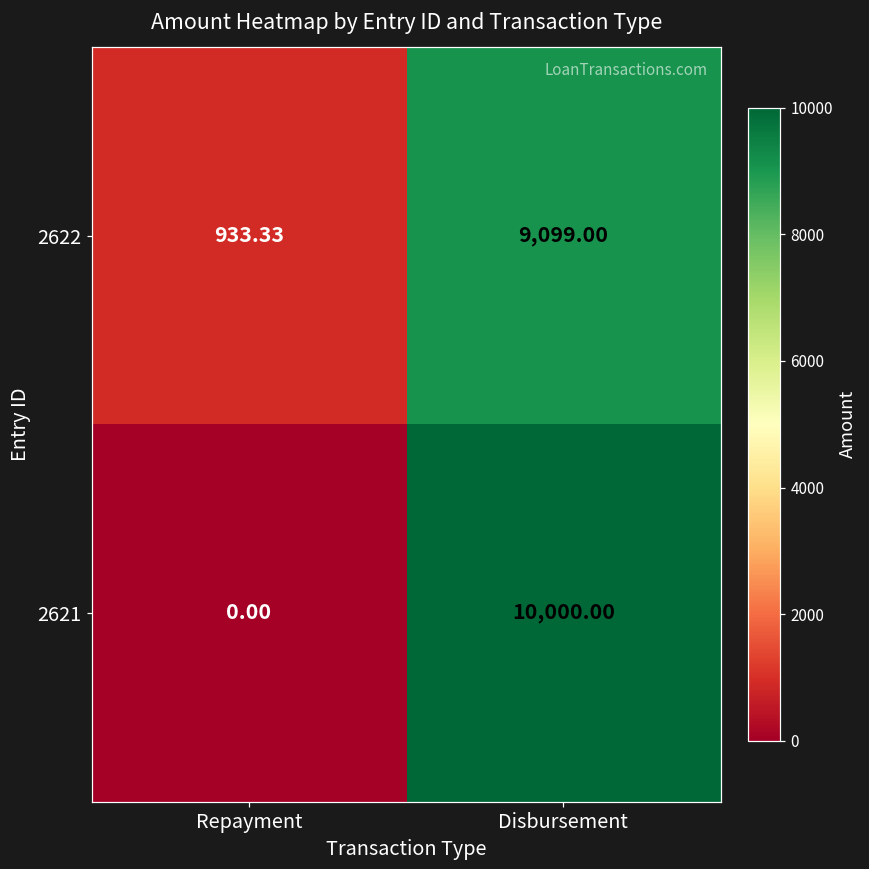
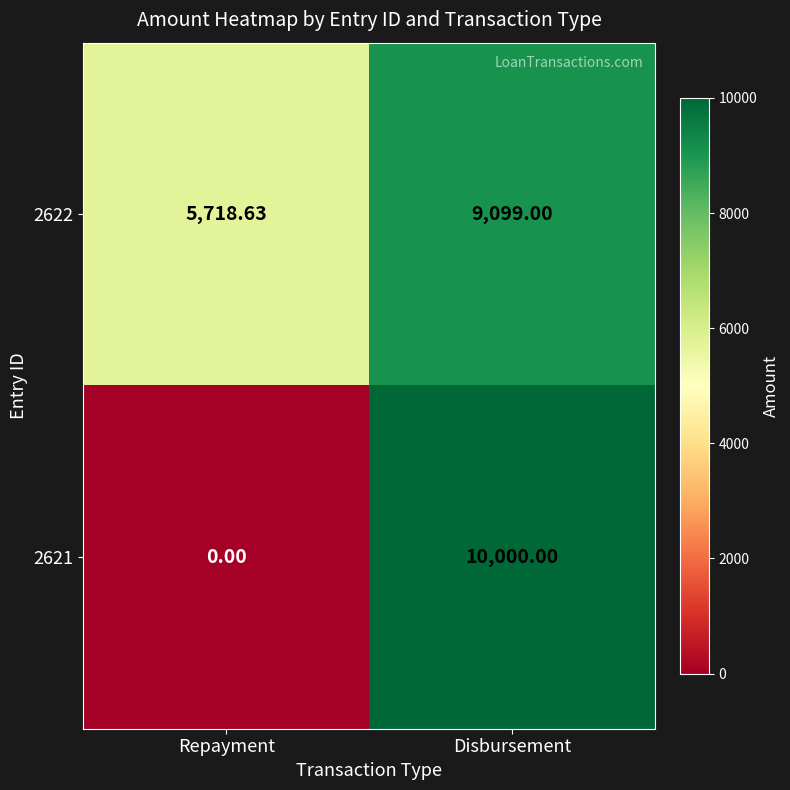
  {
    "2622": {
-     "Repayment": "933.33"
+     "Repayment": "5,718.63"
    },
    "2621": {
      "Repayment": "0.00",
      "Disbursement": "10,000.00"
    }
  }
